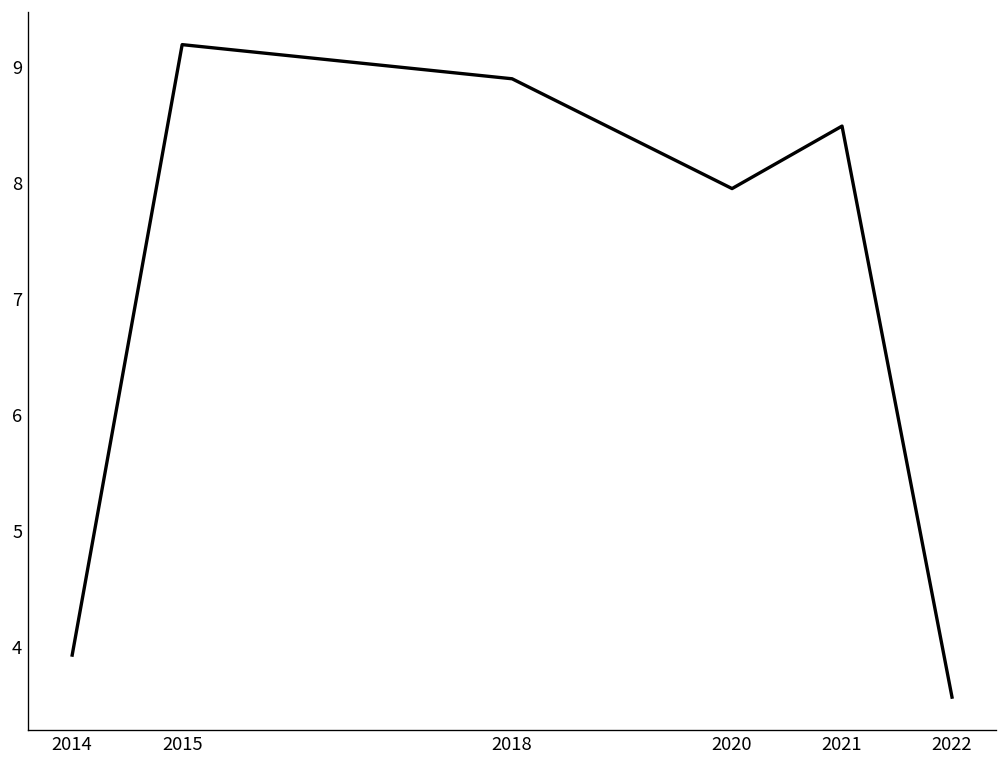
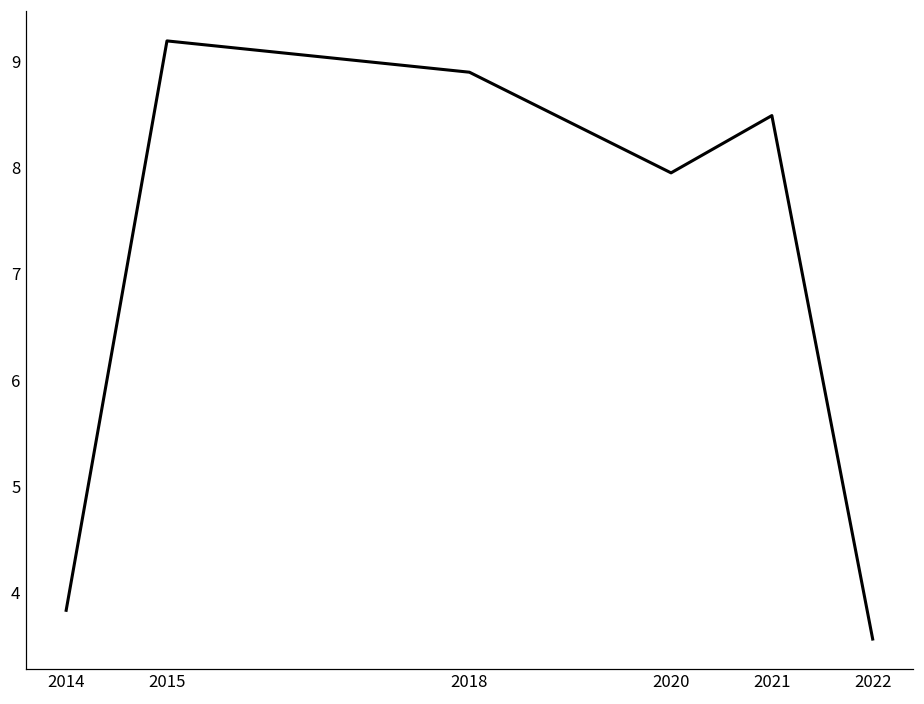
  {
-   "2014": 3.9,
+   "2014": 3.8,
    "2015": 9.2,
    "2018": 8.9,
    "2020": 8.0,
    "2021": 8.5,
    "2022": 3.6
  }
